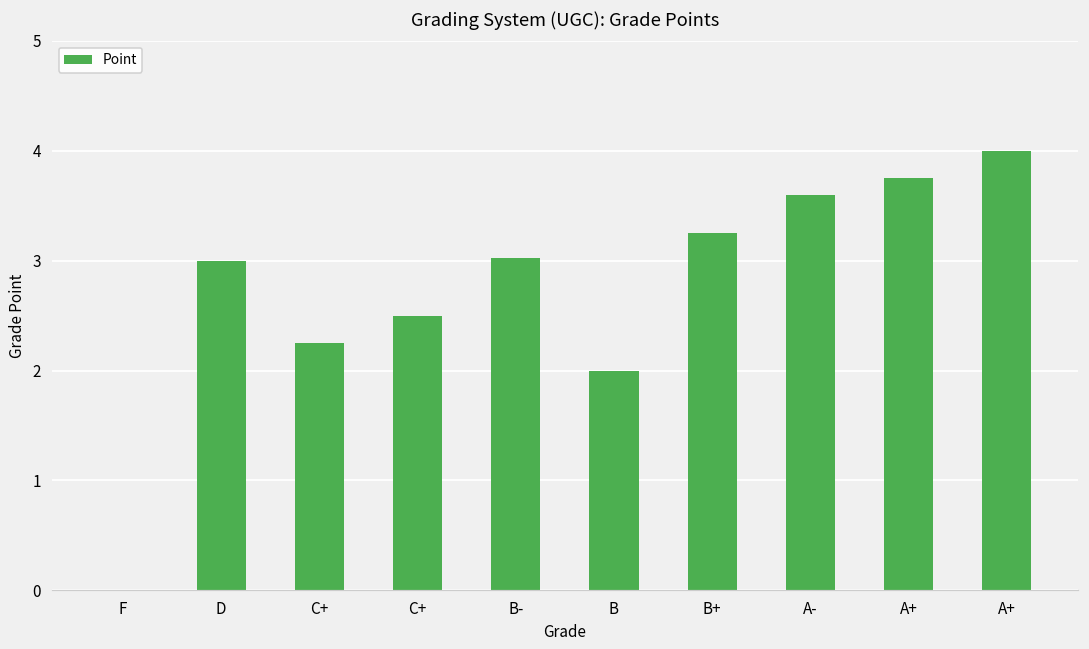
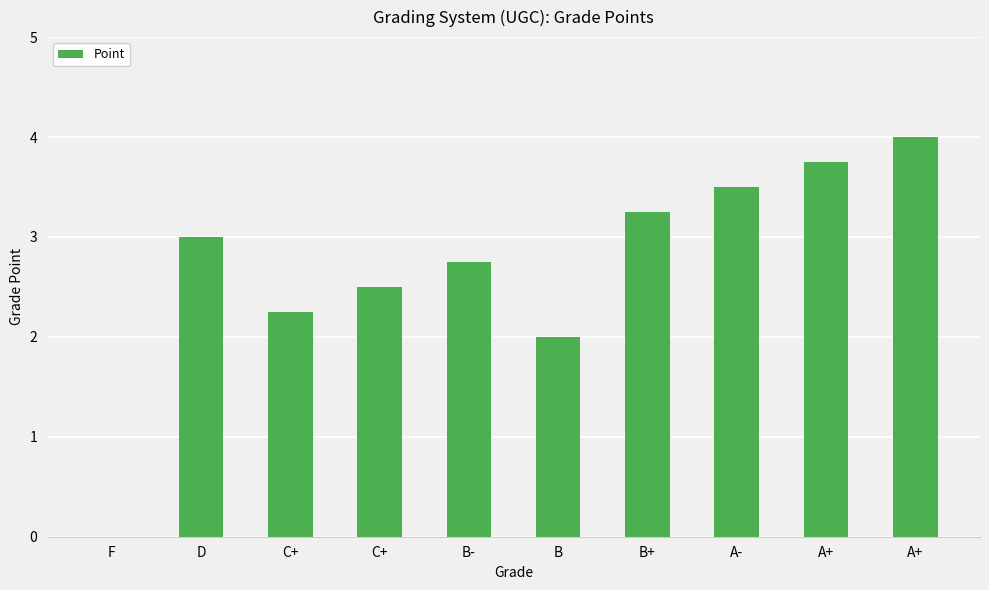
  {
    "F": 0.0,
    "D": 3.0,
-   "B-": 3.0,
+   "B-": 2.8,
    "B": 2.0,
    "B+": 3.3,
-   "A-": 3.6
+   "A-": 3.5
  }
